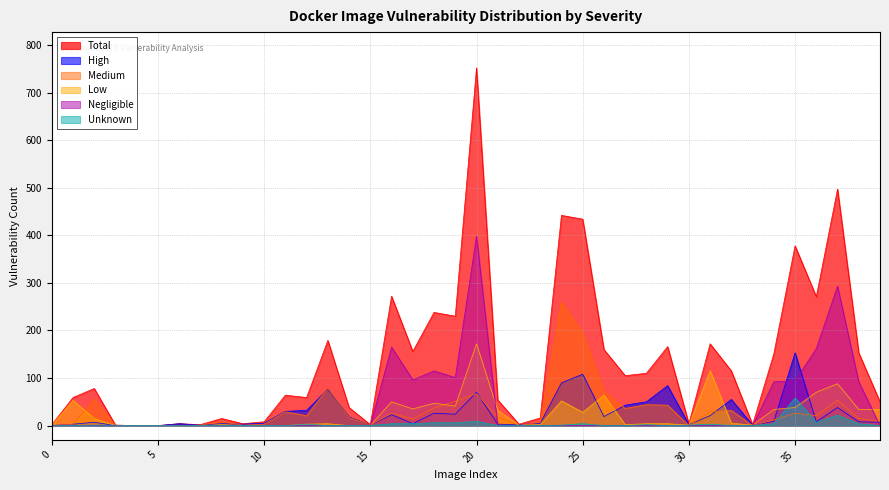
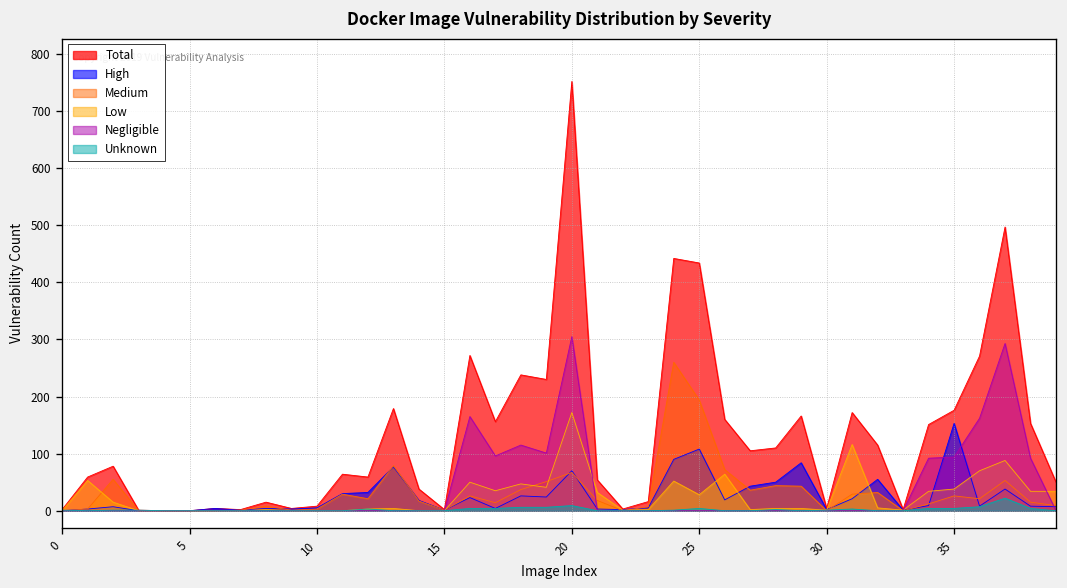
  {
    "Total": {
      "20": 750,
      "25": 430,
-     "35": 380
+     "35": 180
    },
    "High": {
      "25": 110,
      "35": 150
    },
    "Negligible": {
-     "20": 400,
+     "20": 310,
      "35": 90
    },
    "Unknown": {
      "20": 10,
-     "35": 60
+     "35": 0
    }
  }
